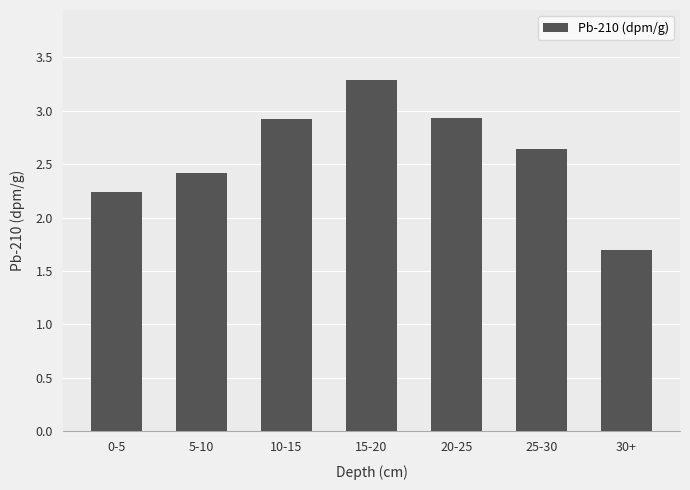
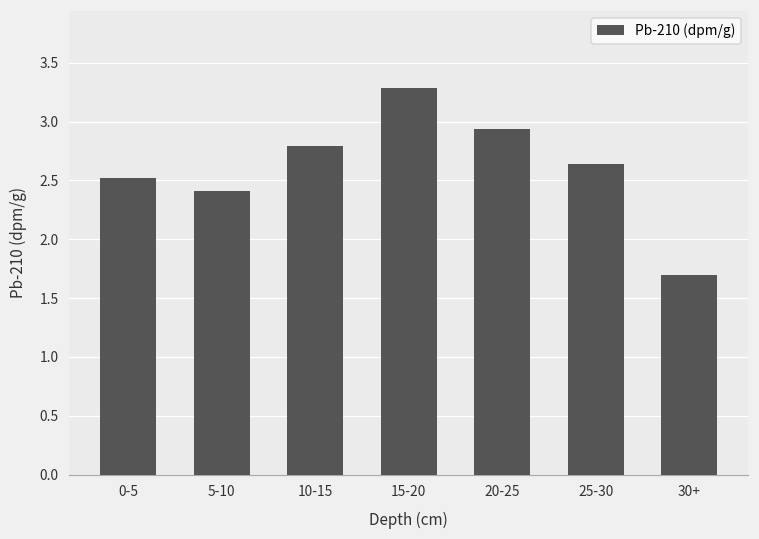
  {
-   "0-5": 2.24,
+   "0-5": 2.52,
    "5-10": 2.41,
-   "10-15": 2.92,
+   "10-15": 2.80,
    "15-20": 3.28,
    "20-25": 2.93,
    "25-30": 2.64,
    "30+": 1.70
  }
